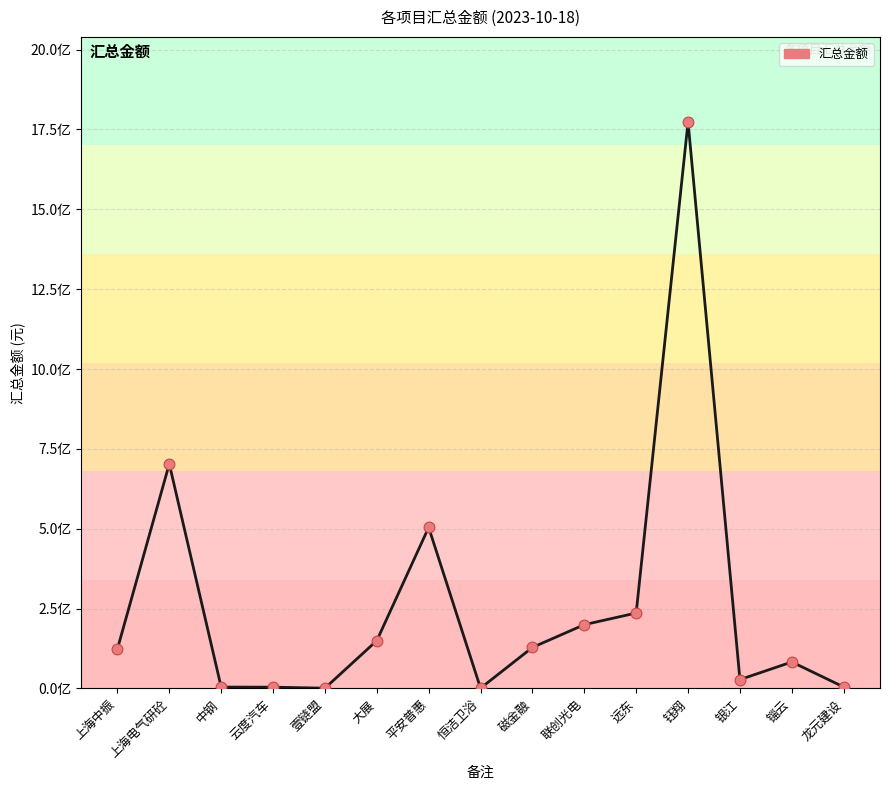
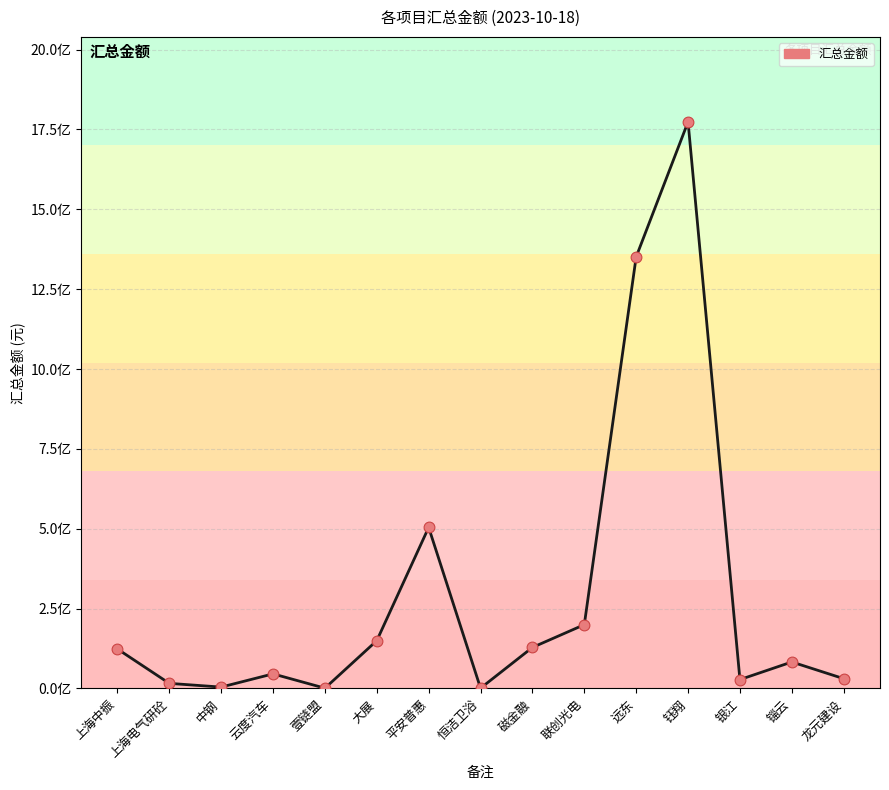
  {
    "上海中振": "1.2亿",
-   "上海电气研砼": "7.0亿",
+   "上海电气研砼": "0.2亿",
    "中钢": "0.0亿",
-   "云度汽车": "0.0亿",
+   "云度汽车": "0.5亿",
    "壹链盟": "0.0亿",
    "大展": "1.5亿",
    "平安普惠": "5.0亿",
    "恒洁卫浴": "0.0亿",
    "磁金融": "1.3亿",
    "联创光电": "2.0亿",
-   "远东": "2.4亿",
+   "远东": "13.5亿",
    "钰翔": "17.7亿",
    "银江": "0.3亿",
    "锱云": "0.8亿",
-   "龙元建设": "0.0亿"
+   "龙元建设": "0.3亿"
  }
